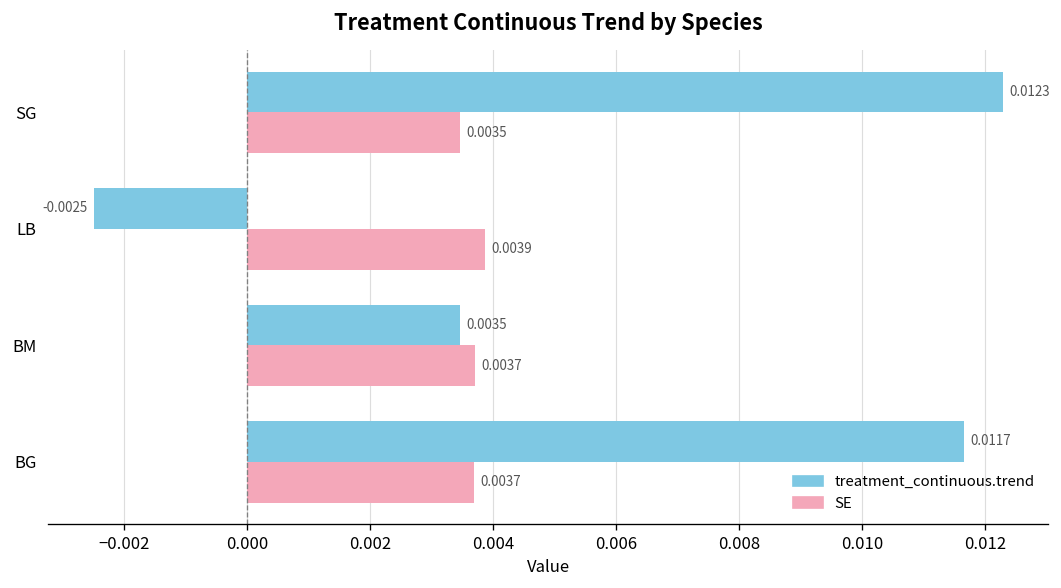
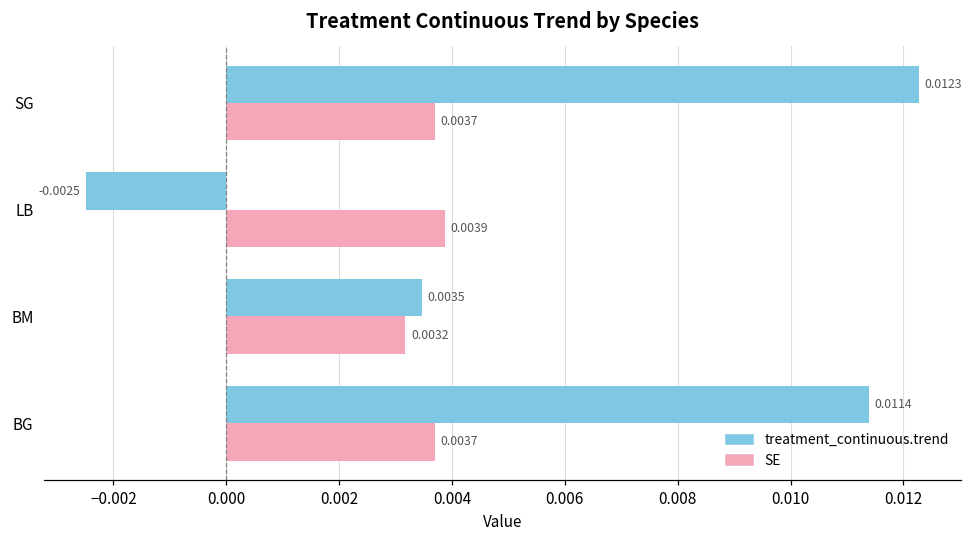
  {
    "treatment_continuous.trend": {
      "SG": 0.0123,
      "LB": -0.0025,
      "BM": 0.0035,
-     "BG": 0.0117
+     "BG": 0.0114
    },
    "SE": {
-     "SG": 0.0035,
+     "SG": 0.0037,
      "LB": 0.0039,
-     "BM": 0.0037,
+     "BM": 0.0032,
      "BG": 0.0037
    }
  }
